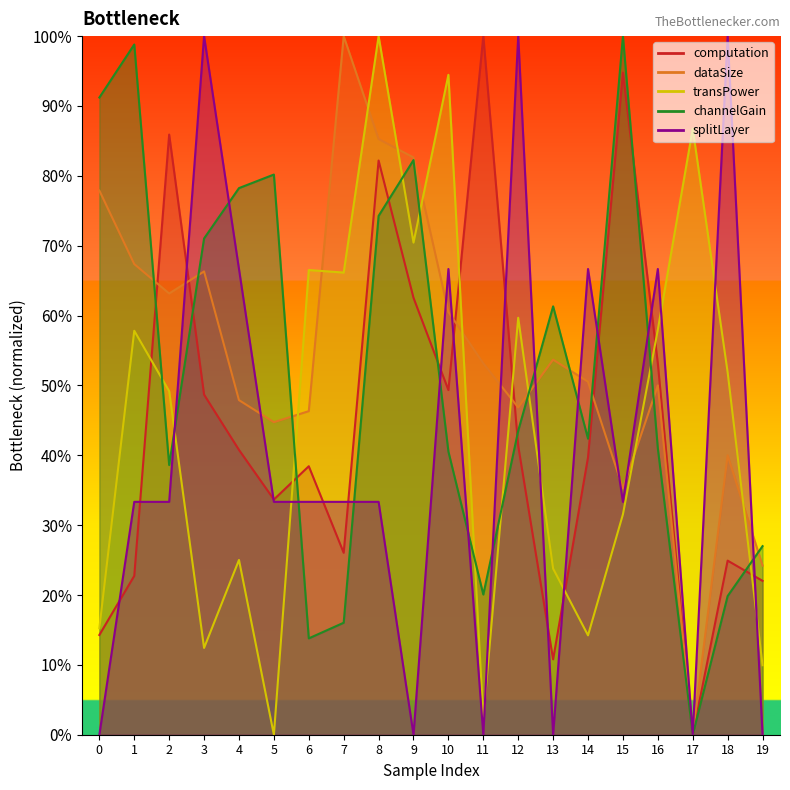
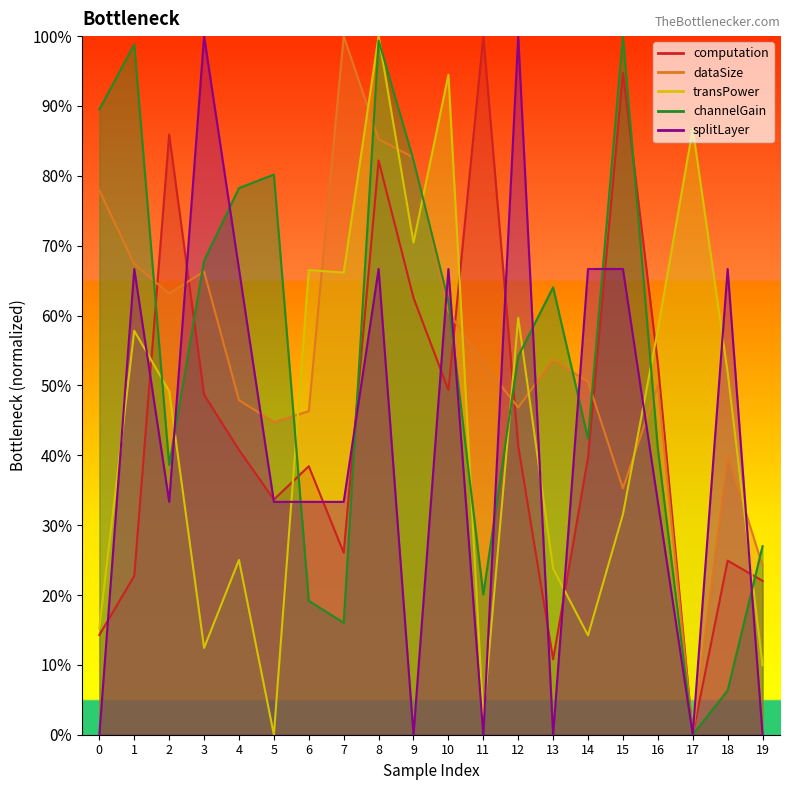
  {
    "channelGain": {
-     "0": "91%",
+     "0": "90%",
      "1": "99%",
      "2": "39%",
-     "3": "71%",
+     "3": "68%",
      "4": "78%",
      "5": "80%",
-     "6": "14%",
+     "6": "19%",
      "7": "16%",
-     "8": "74%",
+     "8": "99%",
      "9": "82%",
-     "10": "41%",
+     "10": "62%",
      "11": "20%",
-     "12": "44%",
-     "13": "61%",
+     "12": "54%",
+     "13": "64%",
      "14": "42%",
      "15": "100%",
      "16": "41%",
-     "18": "20%",
+     "18": "6%",
      "19": "27%"
    },
    "splitLayer": {
      "0": "0%",
-     "1": "33%",
+     "1": "67%",
      "2": "33%",
      "3": "100%",
      "4": "67%",
      "6": "33%",
      "7": "33%",
-     "8": "33%",
+     "8": "67%",
      "9": "0%",
      "10": "67%",
      "11": "0%",
      "12": "100%",
      "13": "0%",
      "14": "67%",
-     "15": "33%",
-     "16": "67%",
-     "18": "100%",
+     "15": "67%",
+     "16": "33%",
+     "18": "67%",
      "19": "0%"
    }
  }
